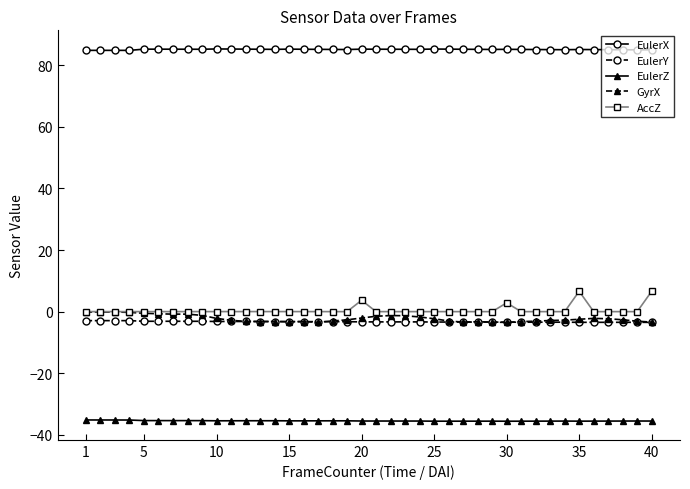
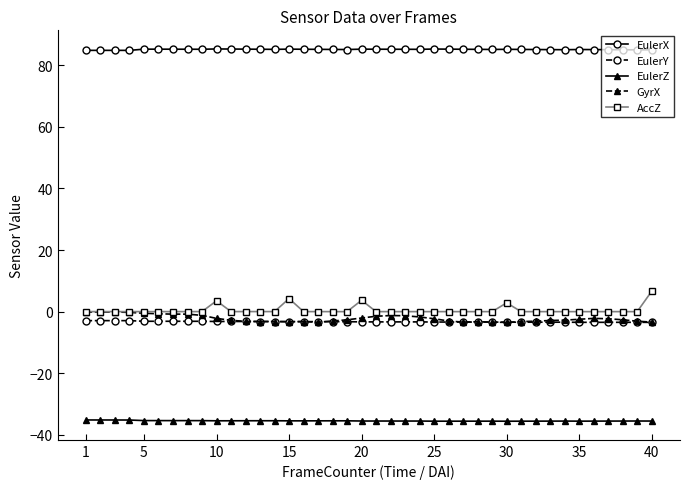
  {
    "AccZ": {
-     "10": 0,
-     "15": 0,
+     "10": 4,
+     "15": 4,
      "20": 4,
      "25": 0,
      "30": 3,
-     "35": 7,
+     "35": 0,
      "40": 7
    }
  }
